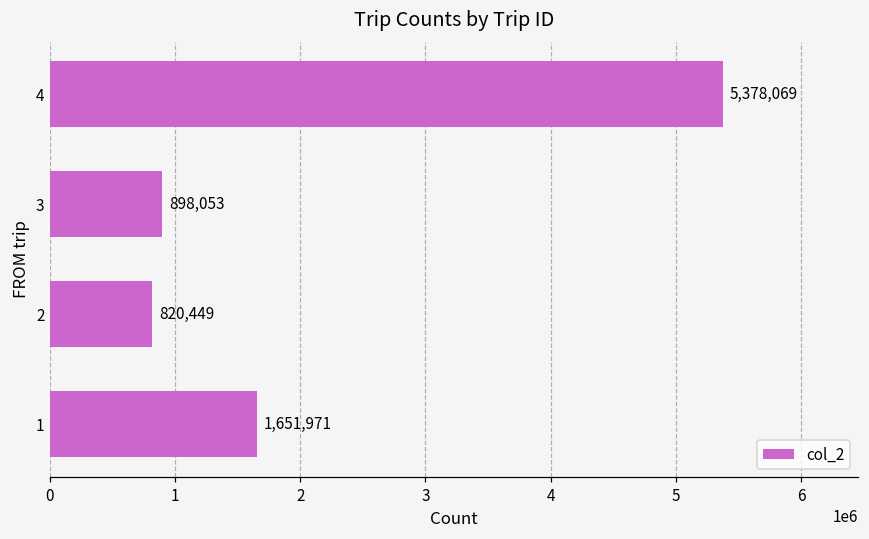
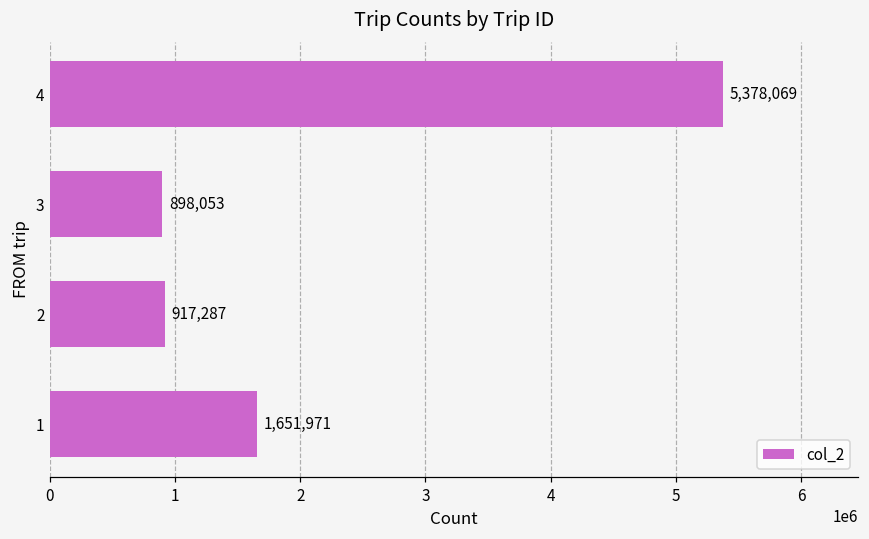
  {
    "4": "5,378,069",
    "3": "898,053",
-   "2": "820,449",
+   "2": "917,287",
    "1": "1,651,971"
  }
